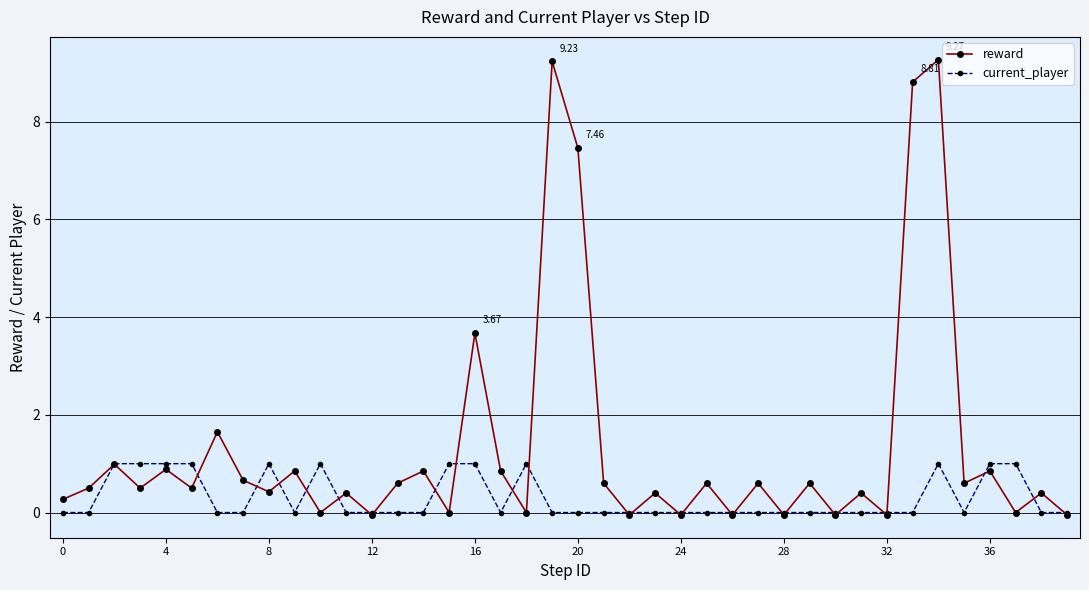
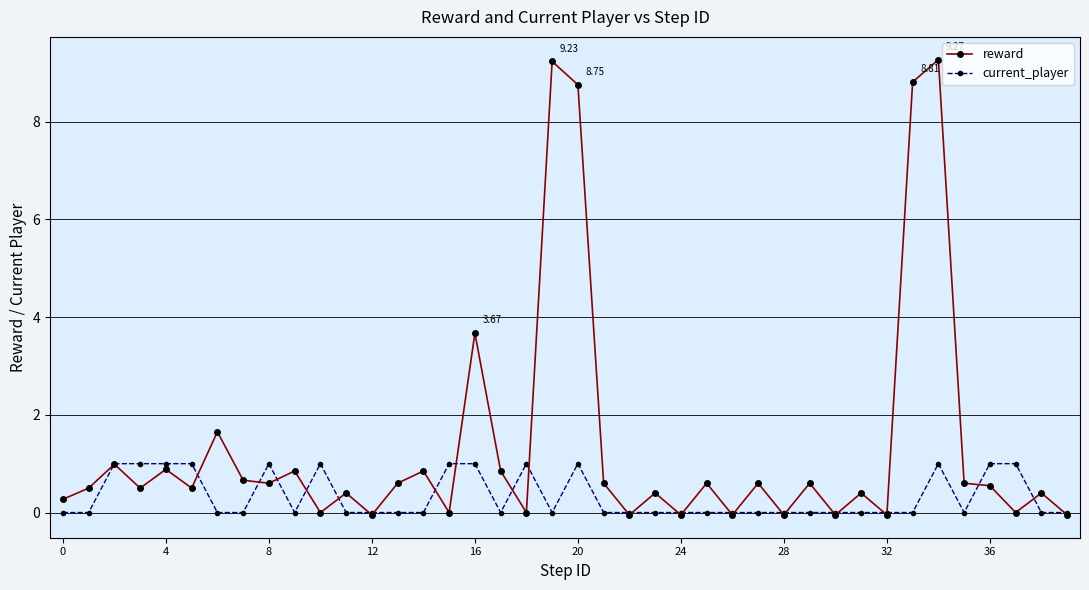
  {
    "reward": {
-     "8": 0.4,
+     "8": 0.6,
      "16": 3.67,
-     "20": 7.46,
-     "36": 0.9
+     "20": 8.75,
+     "36": 0.5
    },
    "current_player": {
      "0": 0,
      "4": 1,
      "8": 1,
      "16": 1,
-     "20": 0,
+     "20": 1,
      "36": 1
    }
  }
